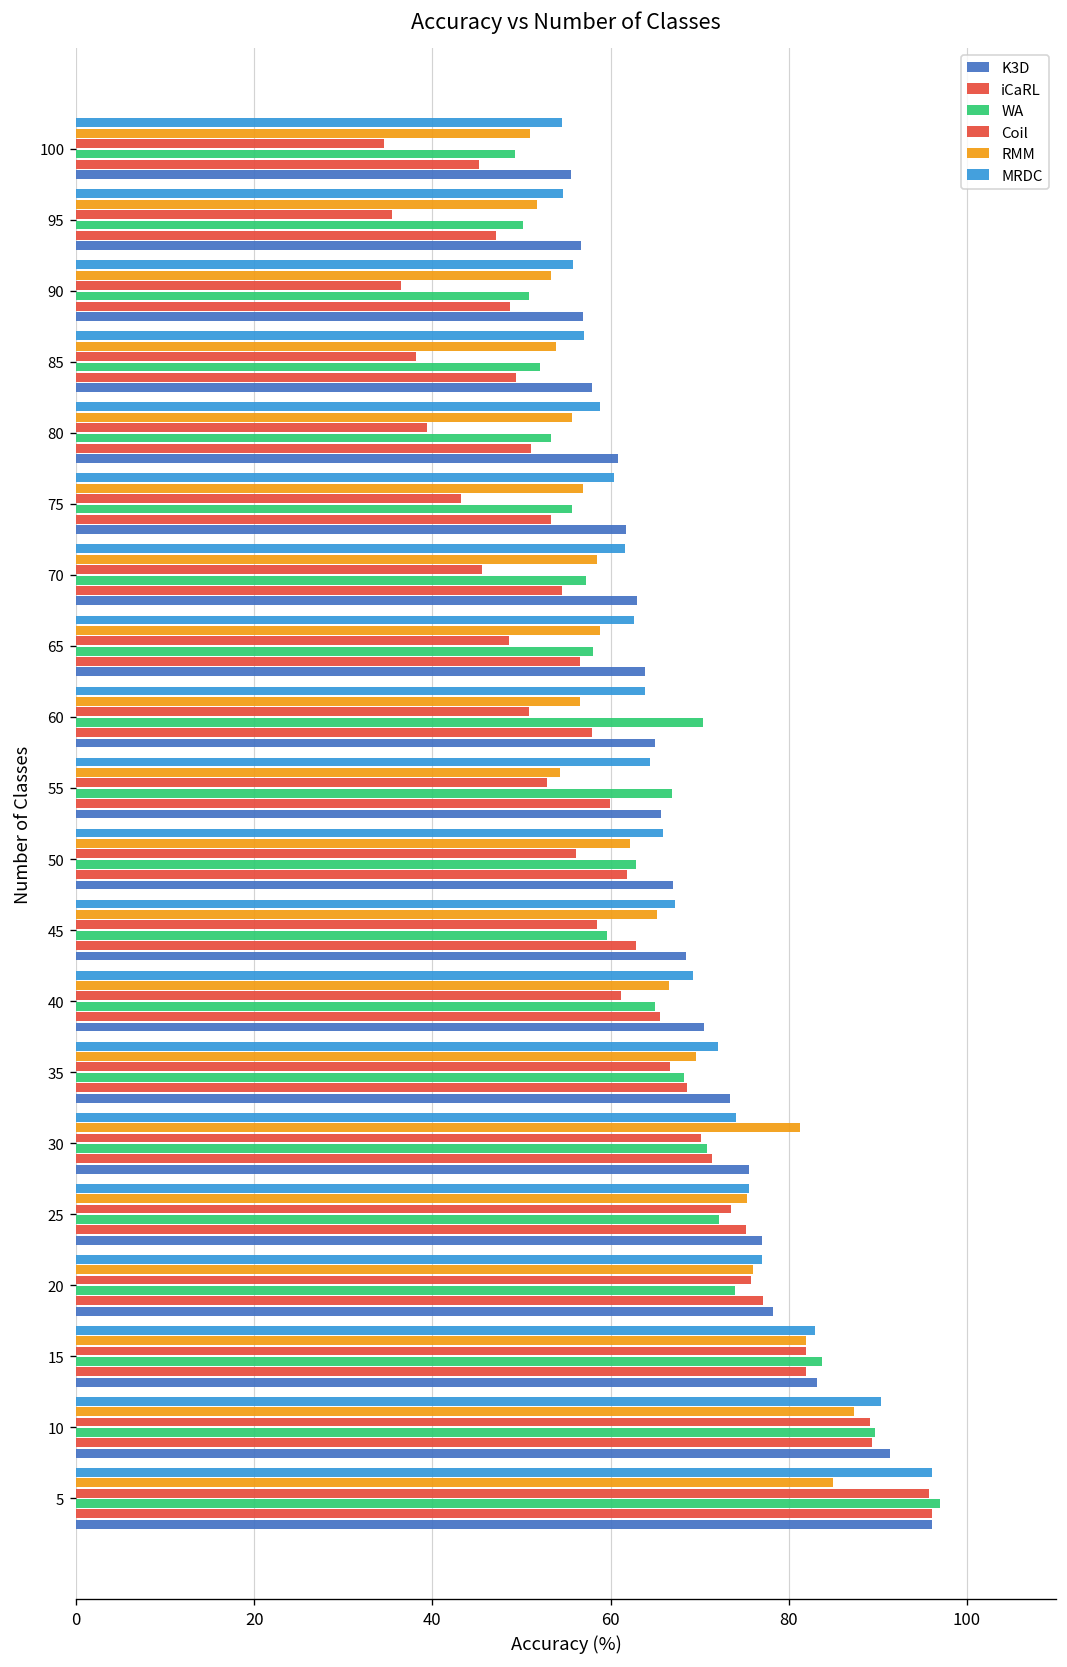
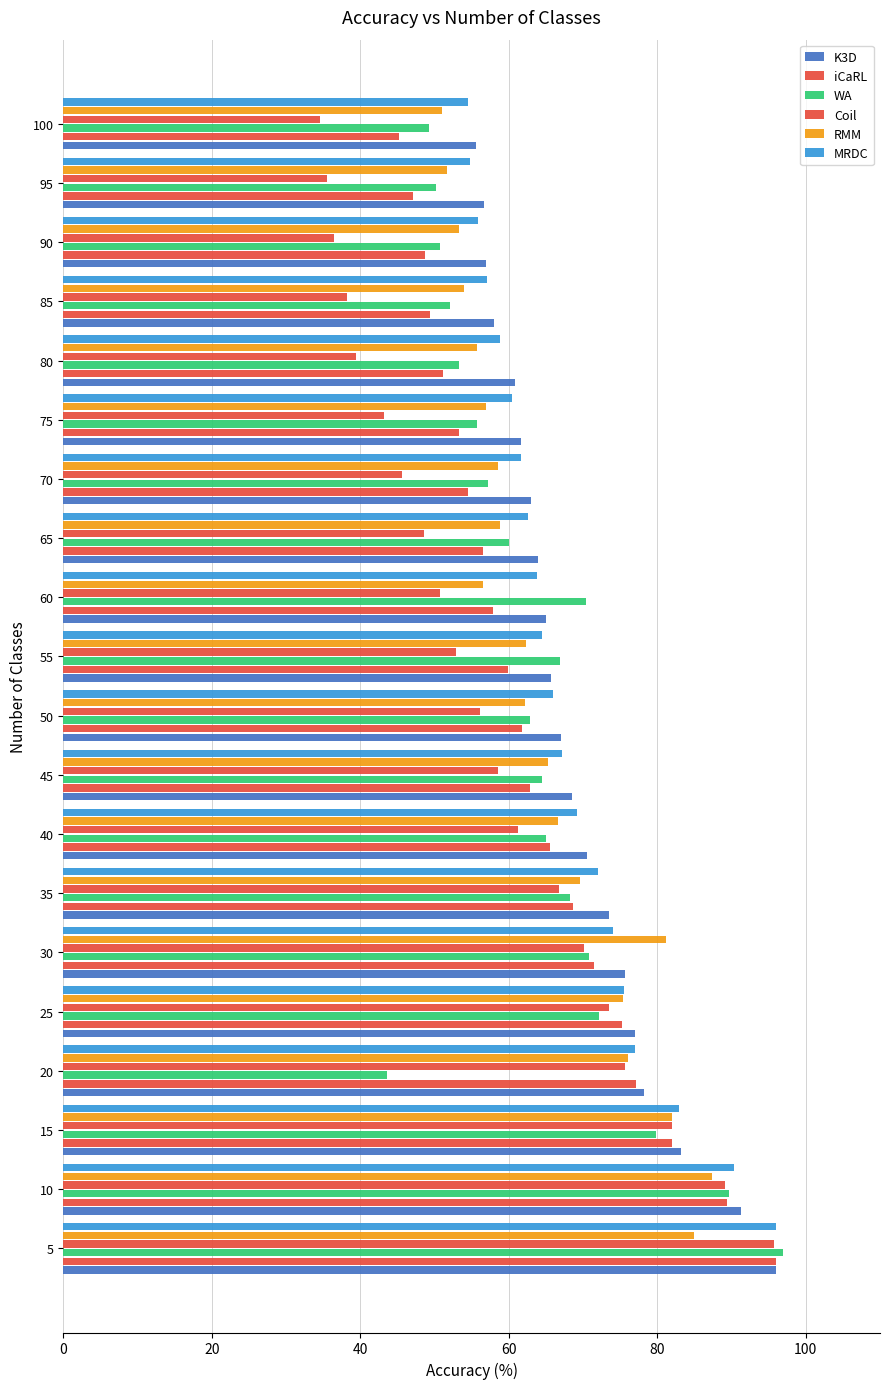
  {
    "WA": {
      "100": 49,
      "95": 50,
      "90": 51,
      "85": 52,
      "80": 53,
      "75": 56,
      "70": 57,
-     "65": 58,
+     "65": 60,
      "60": 70,
      "55": 67,
      "50": 63,
-     "45": 60,
+     "45": 64,
      "40": 65,
      "35": 68,
      "30": 71,
      "25": 72,
-     "20": 74,
-     "15": 84,
+     "20": 44,
+     "15": 80,
      "10": 90,
      "5": 97
    },
    "RMM": {
      "100": 51,
      "95": 52,
      "90": 53,
      "85": 54,
      "80": 56,
      "75": 57,
      "70": 59,
      "65": 59,
      "60": 57,
-     "55": 54,
+     "55": 62,
      "50": 62,
      "45": 65,
      "40": 67,
      "35": 70,
      "30": 81,
      "25": 75,
      "20": 76,
      "15": 82,
      "10": 87,
      "5": 85
    }
  }
